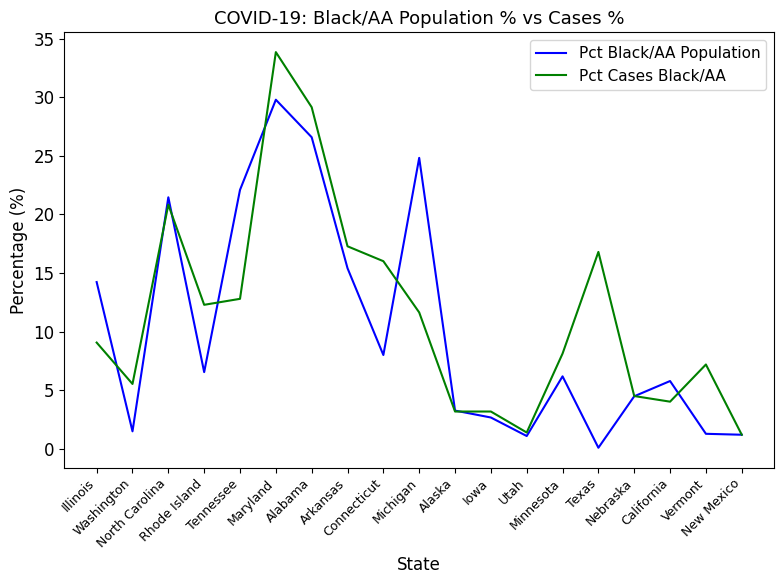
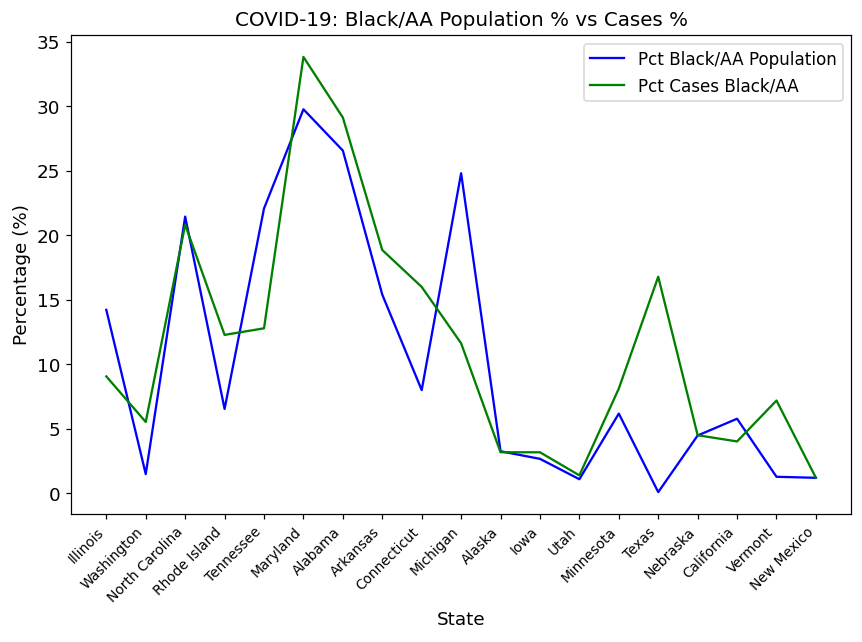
  {
    "Pct Black/AA Population": {
      "Illinois": 14.2,
      "Washington": 1.5,
      "North Carolina": 21.5,
      "Rhode Island": 6.6,
      "Tennessee": 22.1,
      "Maryland": 29.8,
      "Alabama": 26.6,
      "Arkansas": 15.4,
      "Connecticut": 8.0,
      "Michigan": 24.8,
      "Iowa": 2.7,
      "Utah": 1.1,
      "Minnesota": 6.2,
      "Texas": 0.1,
      "California": 5.8,
      "Vermont": 1.3
    },
    "Pct Cases Black/AA": {
      "Illinois": 9.1,
      "Washington": 5.5,
      "North Carolina": 20.8,
      "Rhode Island": 12.3,
      "Tennessee": 12.8,
      "Maryland": 33.8,
      "Alabama": 29.1,
-     "Arkansas": 17.3,
+     "Arkansas": 18.9,
      "Connecticut": 16.0,
      "Michigan": 11.6,
      "Iowa": 3.2,
      "Utah": 1.4,
      "Minnesota": 8.1,
      "Texas": 16.8,
      "California": 4.0,
      "Vermont": 7.2
    }
  }
